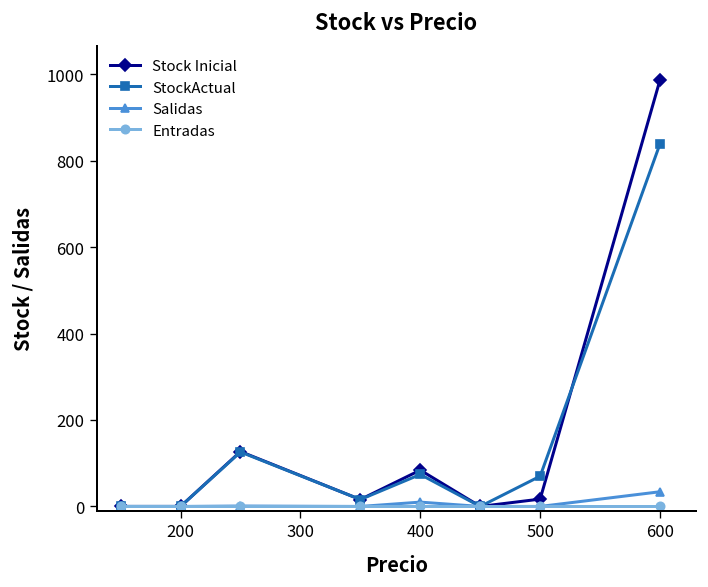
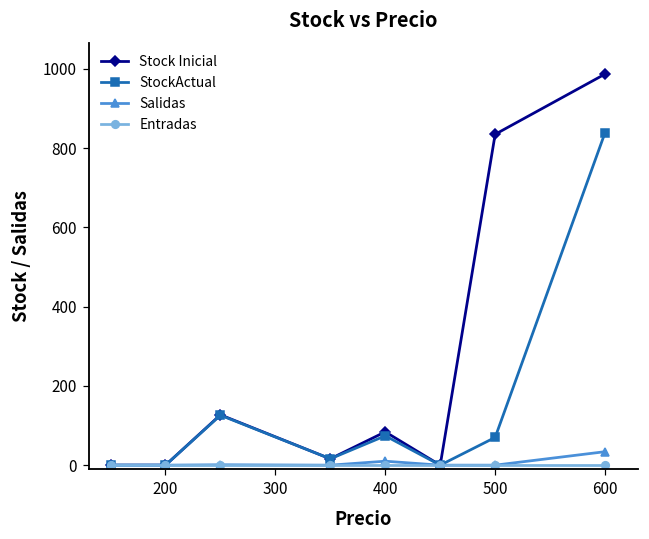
  {
    "Stock Inicial": {
      "400": 80,
-     "500": 20,
+     "500": 840,
      "600": 990
    },
    "StockActual": {
      "400": 70,
      "500": 70,
      "600": 840
    }
  }
